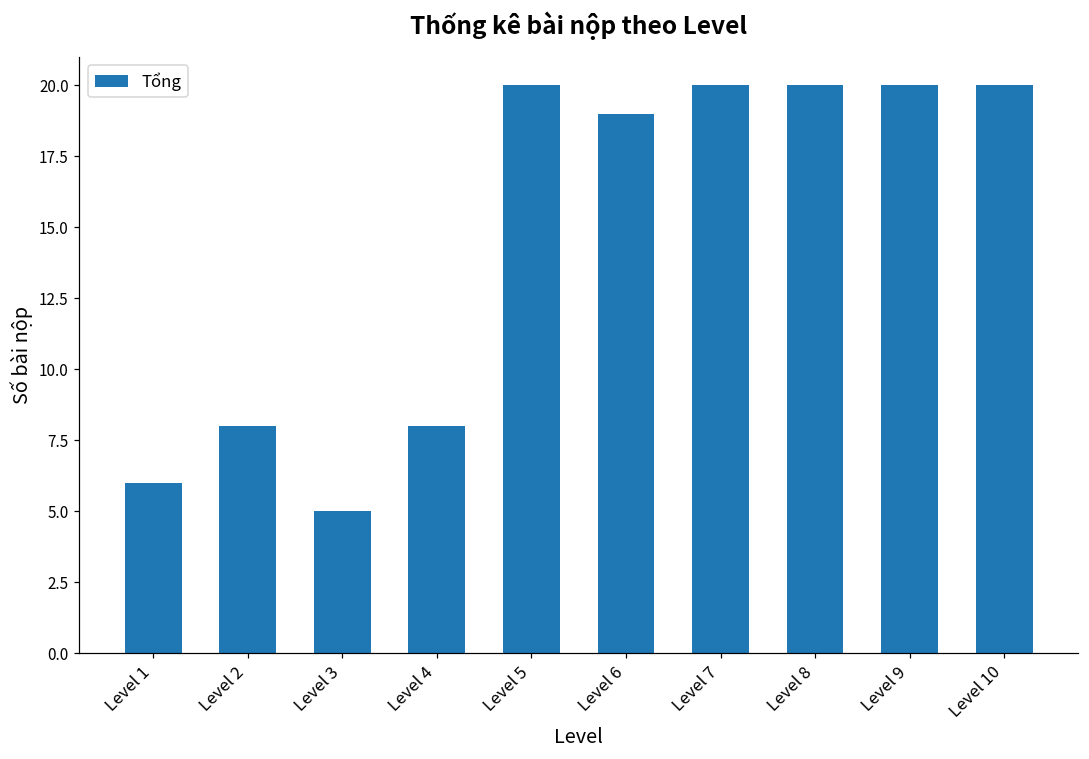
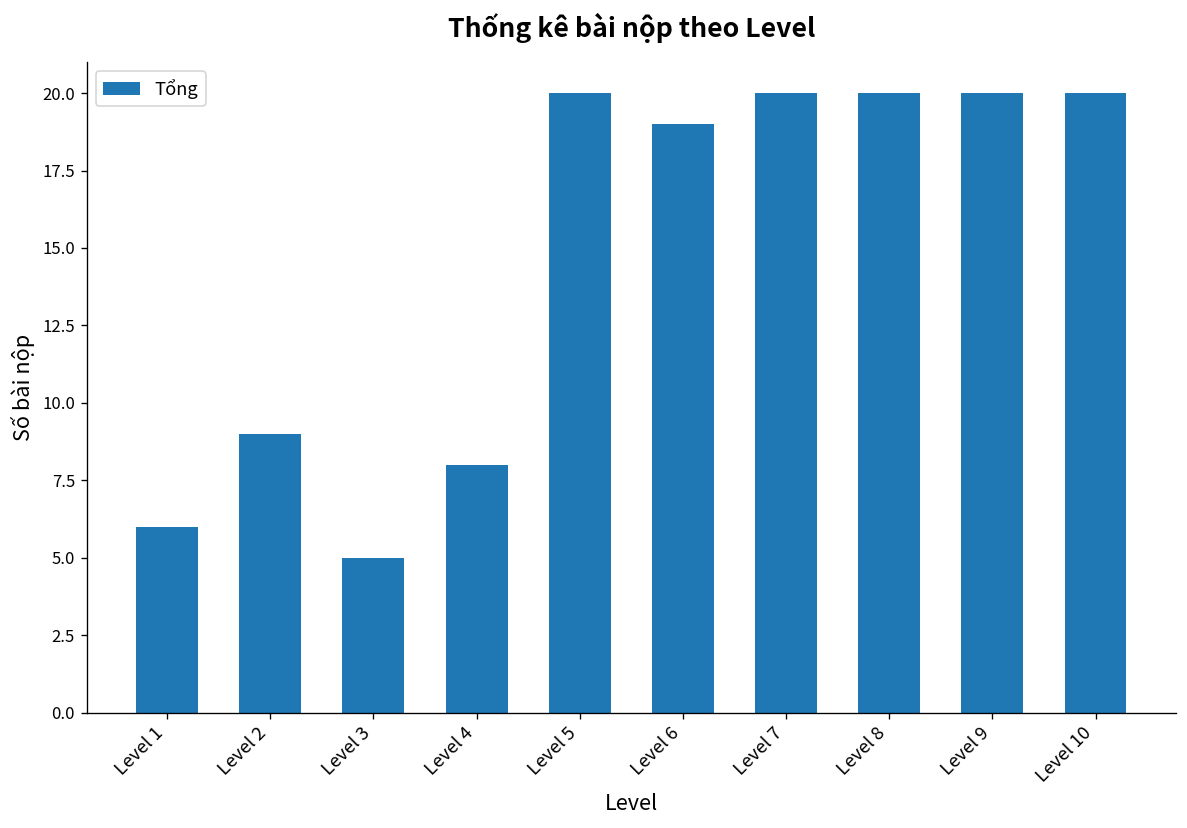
  {
    "Level 1": 6,
-   "Level 2": 8,
+   "Level 2": 9,
    "Level 3": 5,
    "Level 4": 8,
    "Level 5": 20,
    "Level 6": 19,
    "Level 7": 20,
    "Level 8": 20,
    "Level 9": 20,
    "Level 10": 20
  }
